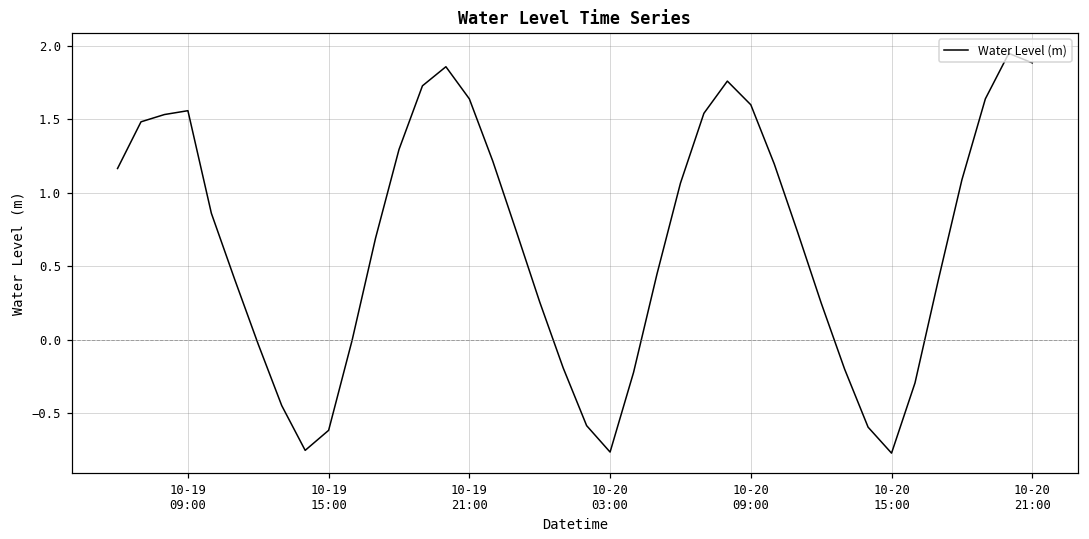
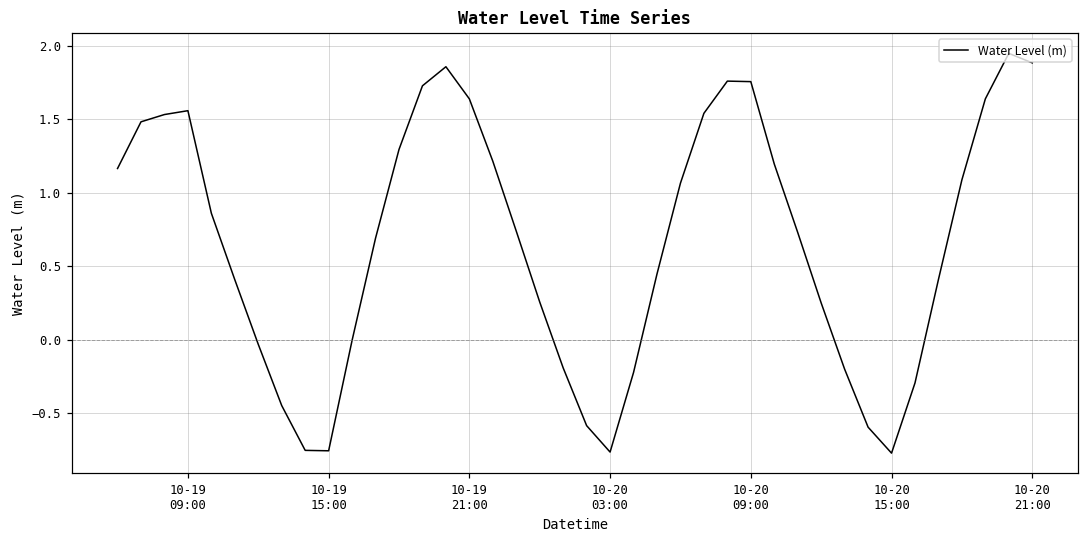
  {
    "10-19 09:00": 1.56,
-   "10-19 15:00": -0.61,
+   "10-19 15:00": -0.75,
    "10-19 21:00": 1.64,
    "10-20 03:00": -0.76,
-   "10-20 09:00": 1.60,
+   "10-20 09:00": 1.76,
    "10-20 15:00": -0.77,
    "10-20 21:00": 1.88
  }
